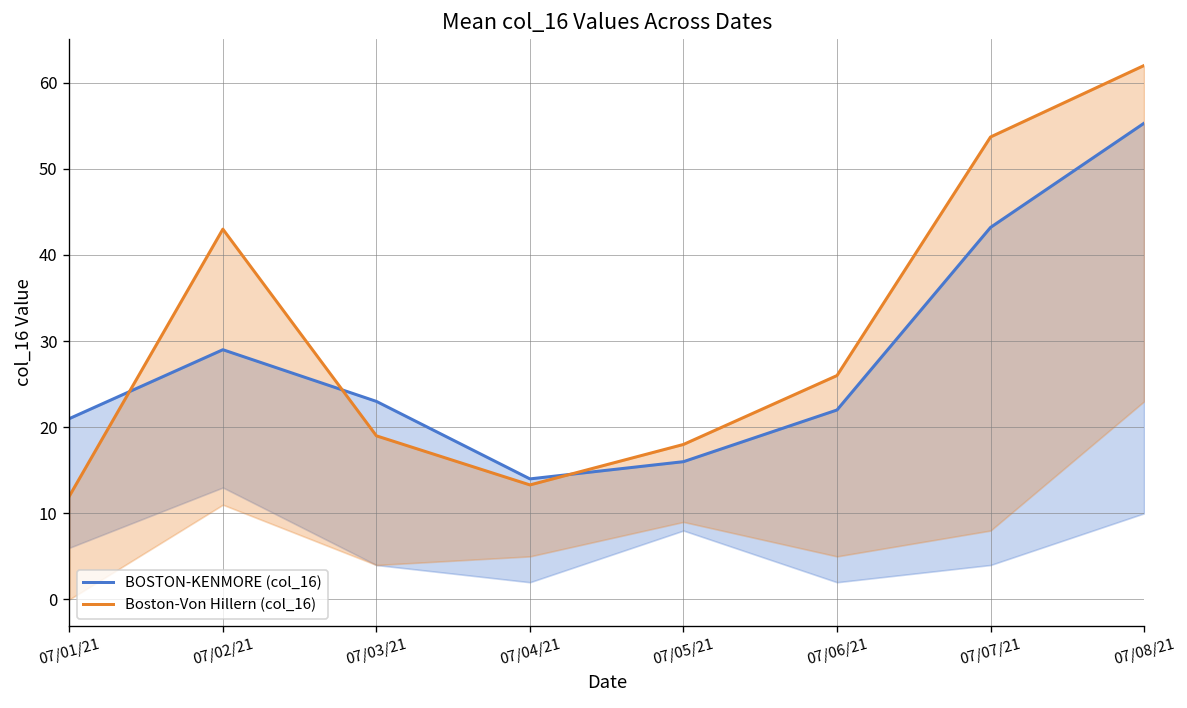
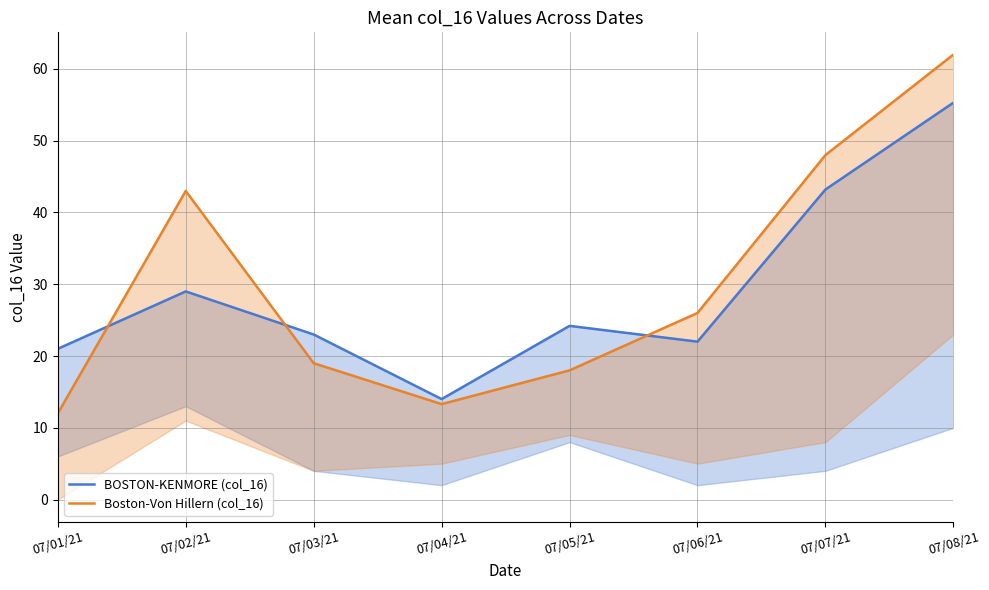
  {
    "BOSTON-KENMORE (col_16)": {
      "07/01/21": 21,
      "07/02/21": 29,
      "07/03/21": 23,
      "07/04/21": 14,
-     "07/05/21": 16,
+     "07/05/21": 24,
      "07/06/21": 22,
      "07/07/21": 43,
      "07/08/21": 55
    },
    "Boston-Von Hillern (col_16)": {
      "07/01/21": 12,
      "07/02/21": 43,
      "07/03/21": 19,
      "07/04/21": 13,
      "07/05/21": 18,
      "07/06/21": 26,
-     "07/07/21": 54,
+     "07/07/21": 48,
      "07/08/21": 62
    }
  }
